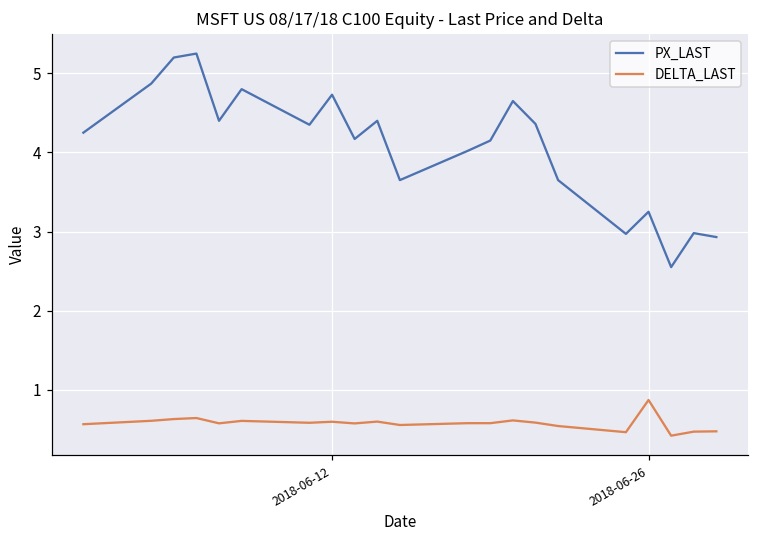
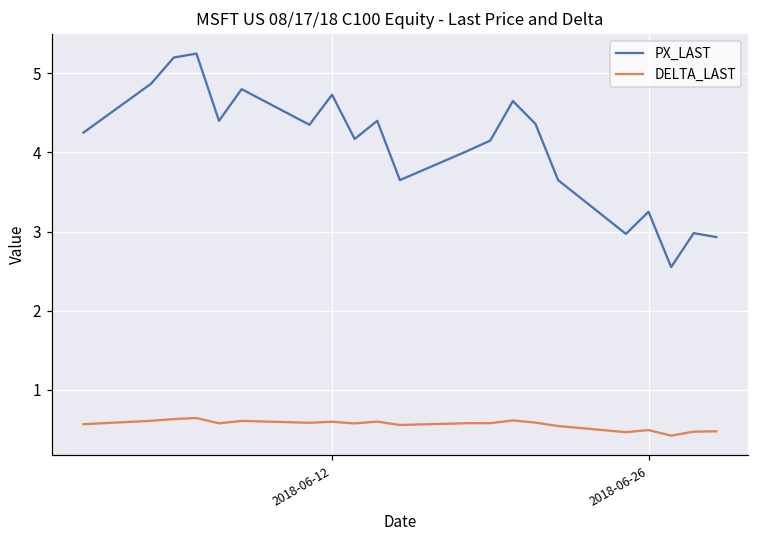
  {
    "PX_LAST": {
      "2018-06-12": 4.7,
      "2018-06-26": 3.3
    },
    "DELTA_LAST": {
      "2018-06-12": 0.6,
-     "2018-06-26": 0.9
+     "2018-06-26": 0.5
    }
  }
